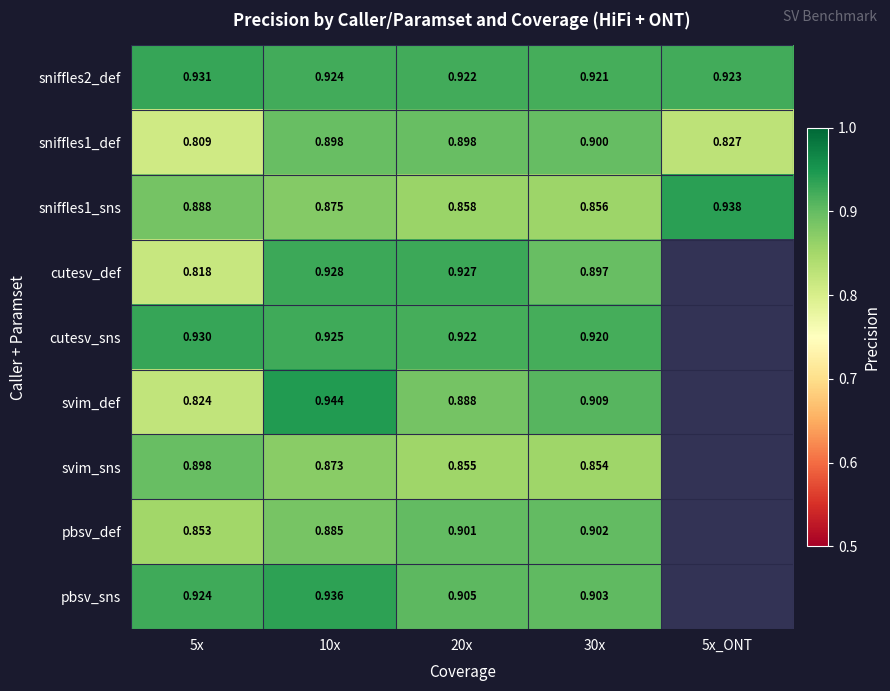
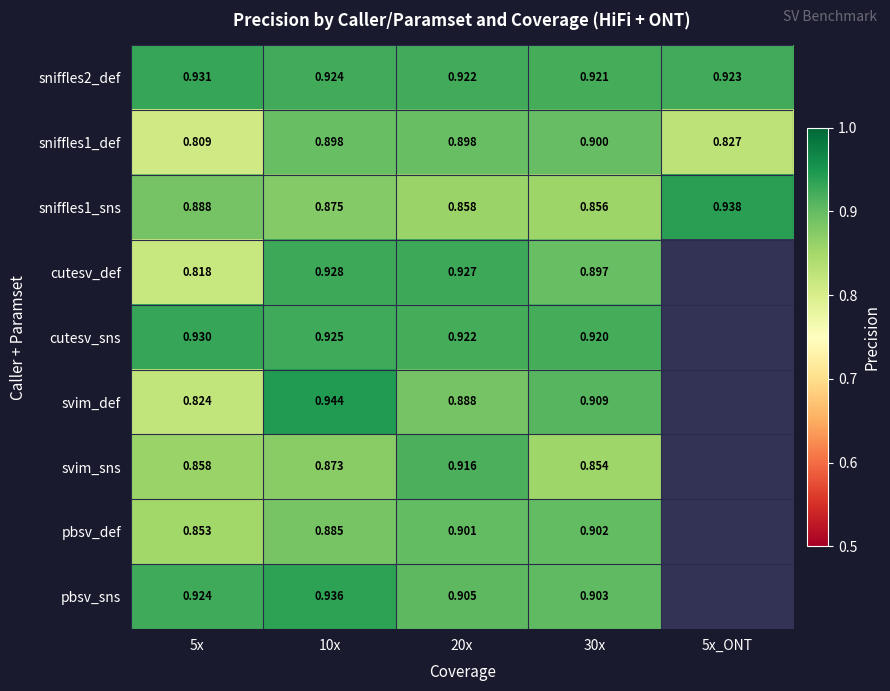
  {
    "sniffles2_def": {
      "5x": 0.931,
      "10x": 0.924,
      "20x": 0.922,
      "30x": 0.921,
      "5x_ONT": 0.923
    },
    "sniffles1_def": {
      "5x": 0.809,
      "10x": 0.898,
      "20x": 0.898,
      "30x": 0.900,
      "5x_ONT": 0.827
    },
    "sniffles1_sns": {
      "5x": 0.888,
      "10x": 0.875,
      "20x": 0.858,
      "30x": 0.856,
      "5x_ONT": 0.938
    },
    "cutesv_def": {
      "5x": 0.818,
      "10x": 0.928,
      "20x": 0.927,
      "30x": 0.897
    },
    "cutesv_sns": {
      "5x": 0.930,
      "10x": 0.925,
      "20x": 0.922,
      "30x": 0.920
    },
    "svim_def": {
      "5x": 0.824,
      "10x": 0.944,
      "20x": 0.888,
      "30x": 0.909
    },
    "svim_sns": {
-     "5x": 0.898,
+     "5x": 0.858,
      "10x": 0.873,
-     "20x": 0.855,
+     "20x": 0.916,
      "30x": 0.854
    },
    "pbsv_def": {
      "5x": 0.853,
      "10x": 0.885,
      "20x": 0.901,
      "30x": 0.902
    },
    "pbsv_sns": {
      "5x": 0.924,
      "10x": 0.936,
      "20x": 0.905,
      "30x": 0.903
    }
  }
